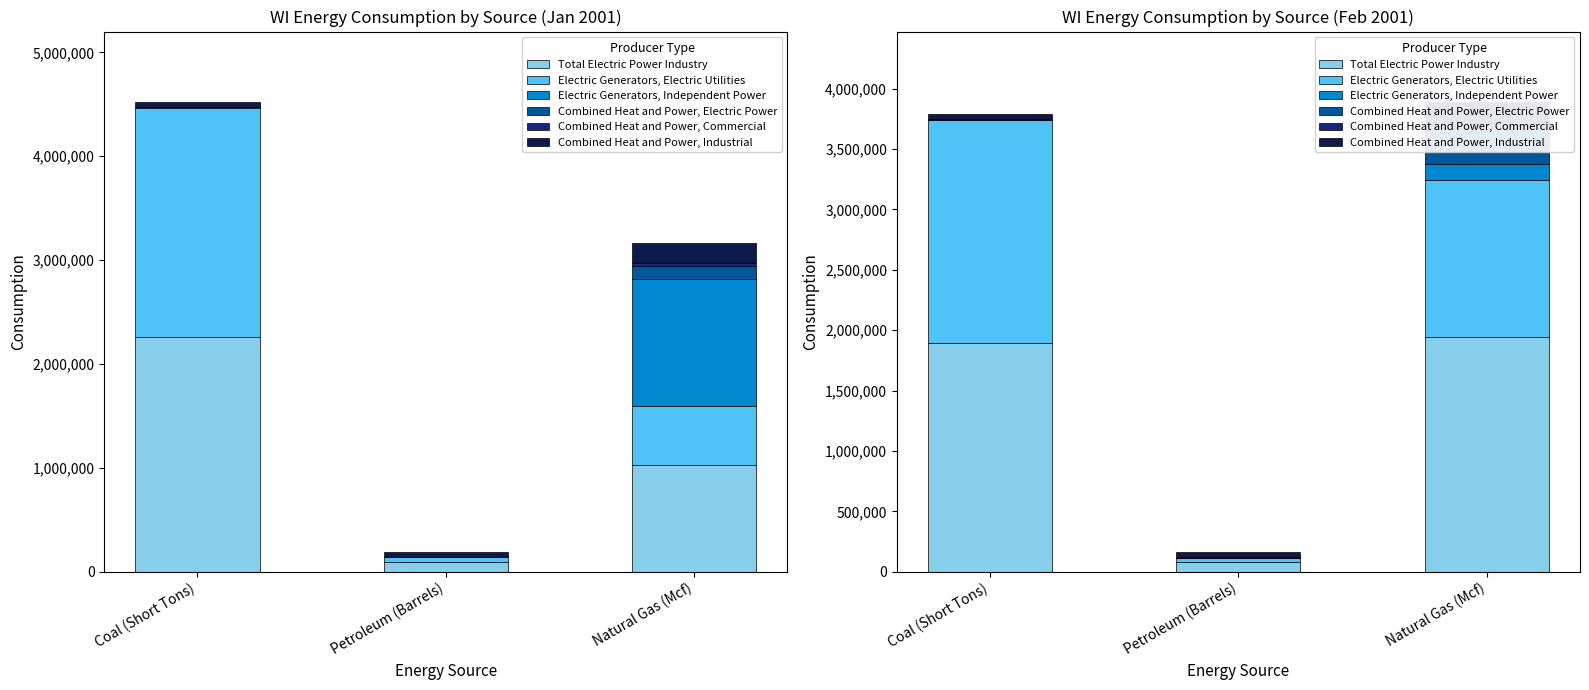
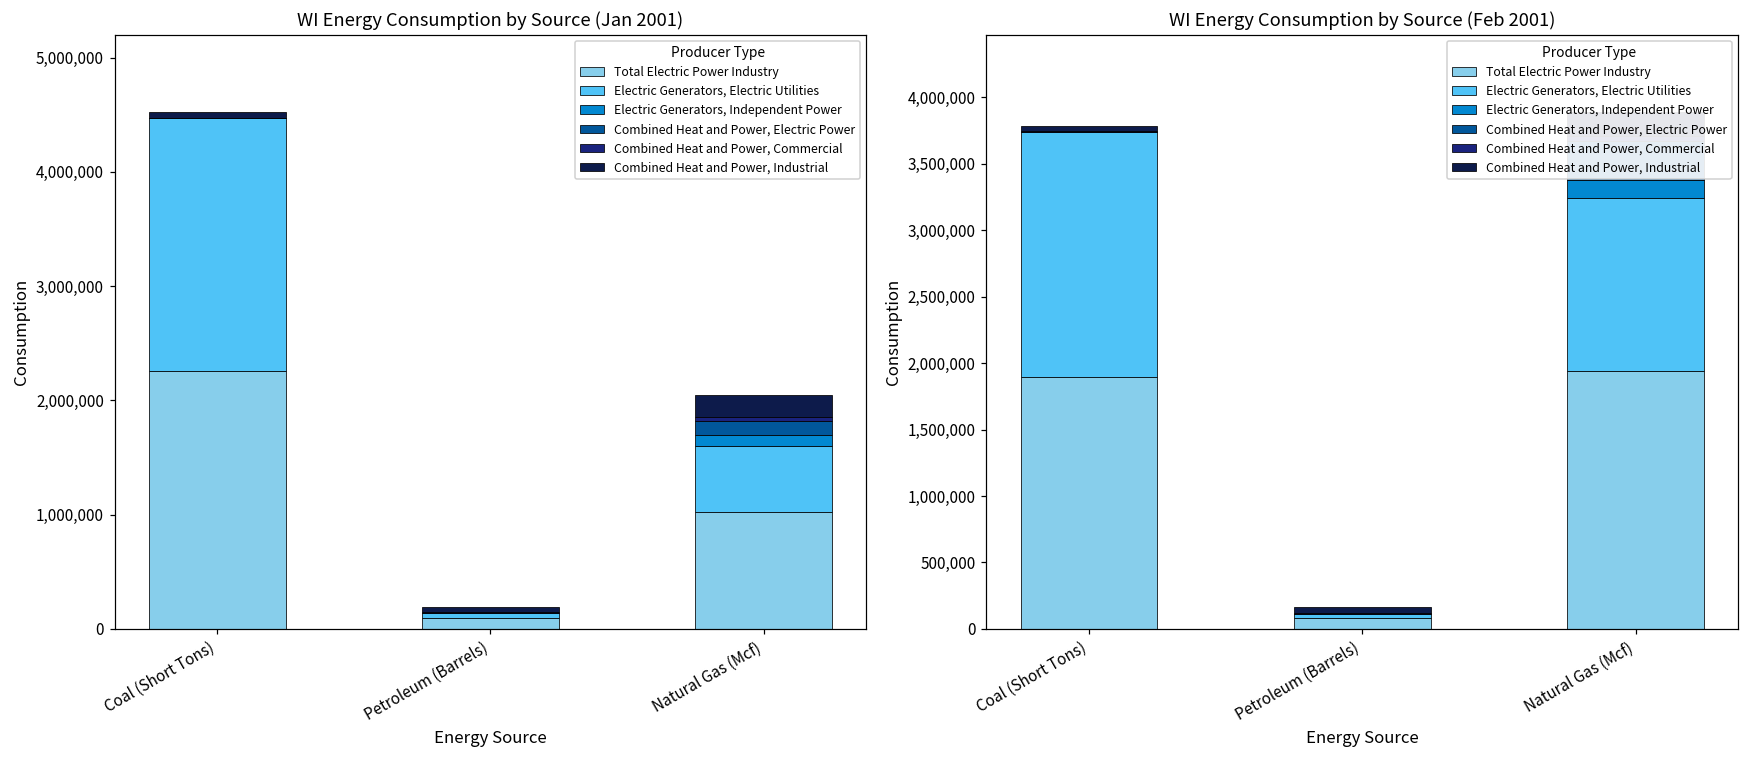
  {
    "WI Energy Consumption by Source (Jan 2001)": {
      "Electric Generators, Independent Power": {
-       "Natural Gas (Mcf)": "1,220,000"
+       "Natural Gas (Mcf)": "100,000"
      },
      "Combined Heat and Power, Electric Power": {
        "Coal (Short Tons)": "0",
        "Petroleum (Barrels)": "0",
        "Natural Gas (Mcf)": "120,000"
      }
    },
    "WI Energy Consumption by Source (Feb 2001)": {
      "Electric Generators, Independent Power": {
        "Natural Gas (Mcf)": "130,000"
      },
      "Combined Heat and Power, Electric Power": {
        "Coal (Short Tons)": "0",
        "Petroleum (Barrels)": "0"
      }
    }
  }
